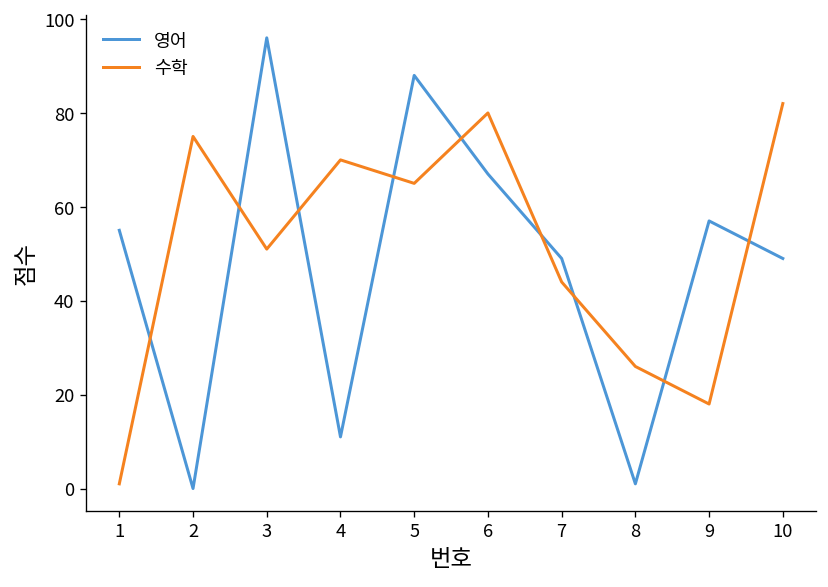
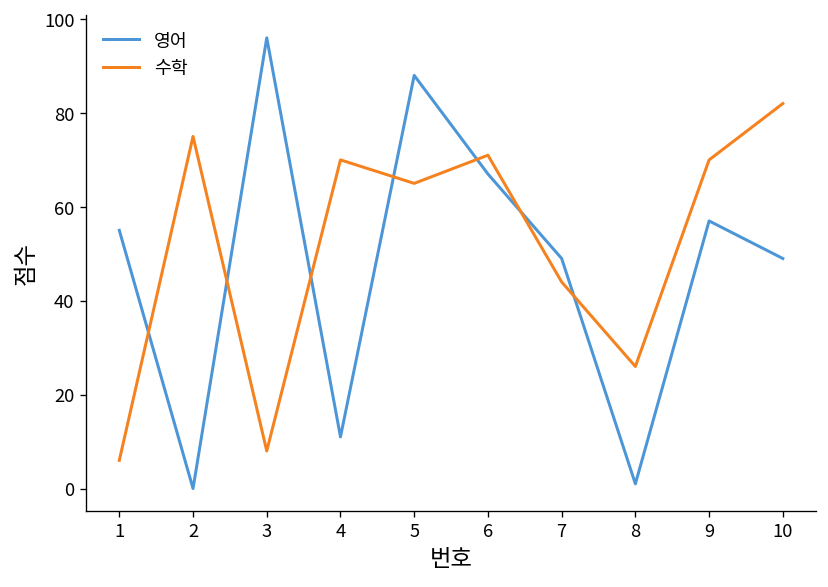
  {
    "영어": {
      "1": 55,
      "2": 0,
      "3": 96,
      "4": 11,
      "5": 88,
      "6": 67,
      "7": 49,
      "8": 1,
      "9": 57,
      "10": 49
    },
    "수학": {
-     "1": 1,
+     "1": 6,
      "2": 75,
-     "3": 51,
+     "3": 8,
      "4": 70,
      "5": 65,
-     "6": 80,
+     "6": 71,
      "7": 44,
      "8": 26,
-     "9": 18,
+     "9": 70,
      "10": 82
    }
  }
